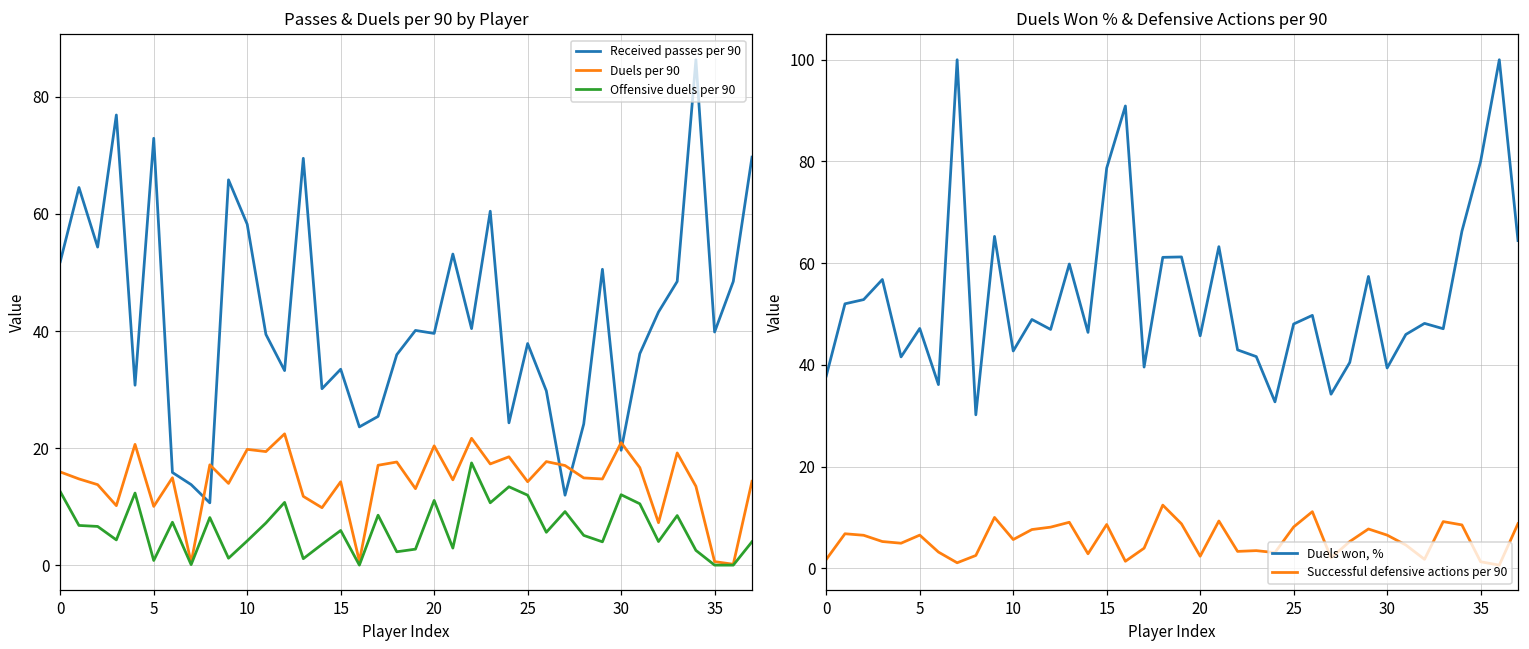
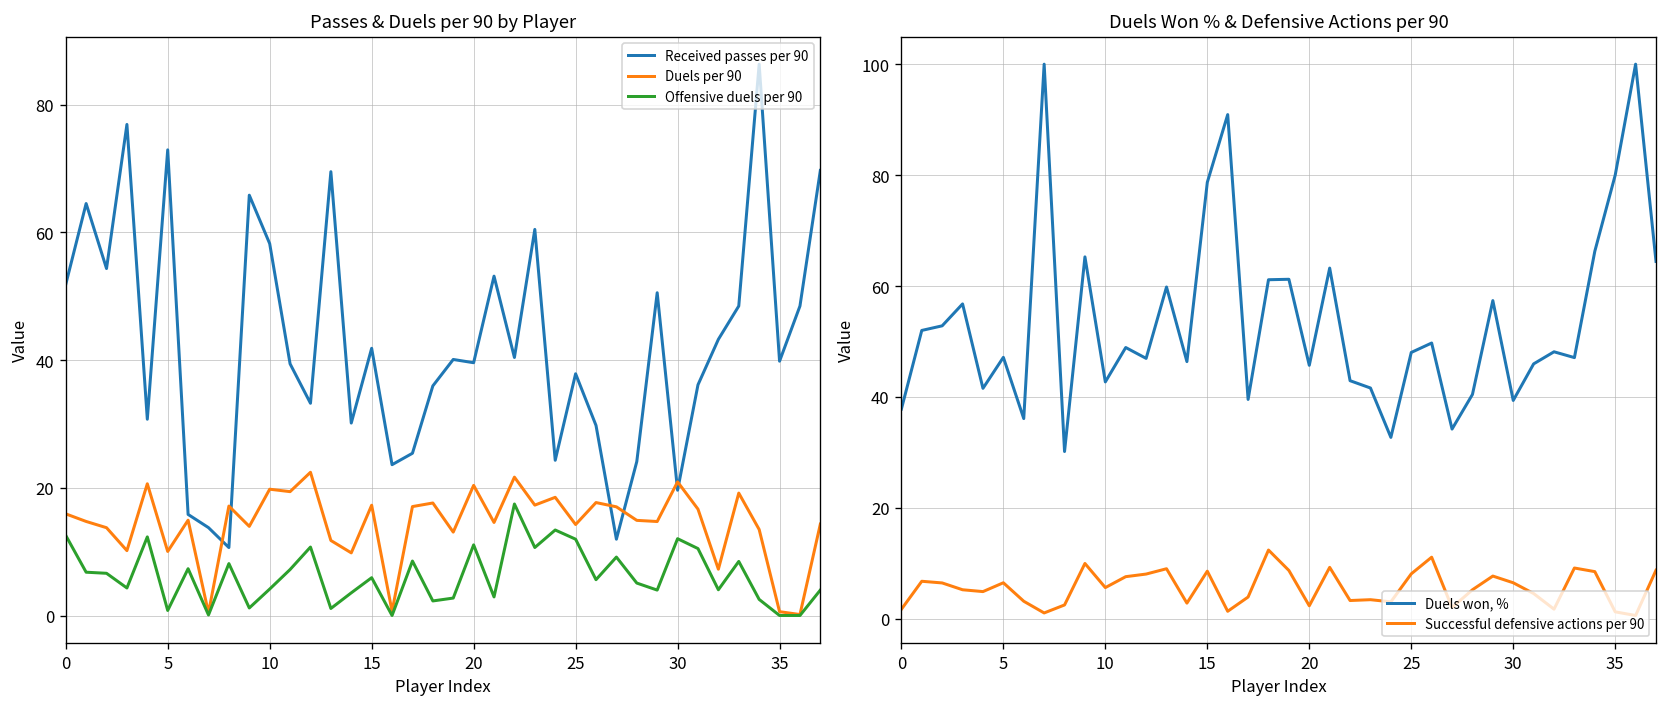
  {
    "Passes & Duels per 90 by Player": {
      "Received passes per 90": {
        "0": 52,
        "5": 73,
        "10": 58,
-       "15": 33,
+       "15": 42,
        "20": 40,
        "25": 38,
        "30": 20,
        "35": 40
      },
      "Duels per 90": {
        "0": 16,
        "5": 10,
        "10": 20,
-       "15": 14,
+       "15": 17,
        "20": 20,
        "25": 14,
        "30": 21,
        "35": 1
      },
      "Offensive duels per 90": {
        "0": 13,
        "5": 1,
        "10": 4,
        "15": 6,
        "20": 11,
        "25": 12,
        "30": 12,
        "35": 0
      }
    },
    "Duels Won % & Defensive Actions per 90": {
      "Duels won, %": {
        "0": 38,
        "5": 47,
        "10": 43,
        "15": 79,
        "20": 46,
        "25": 48,
        "30": 39,
        "35": 80
      },
      "Successful defensive actions per 90": {
        "0": 2,
        "5": 7,
        "10": 6,
        "15": 9,
        "20": 2,
        "25": 8,
        "30": 7
      }
    }
  }
